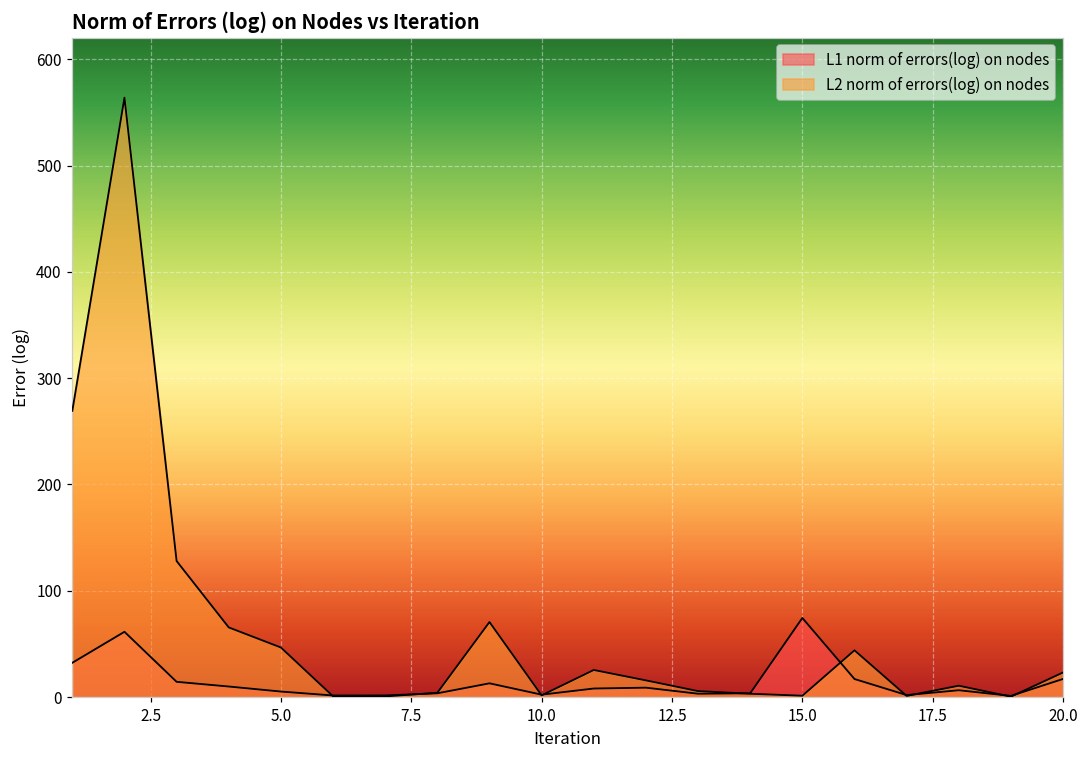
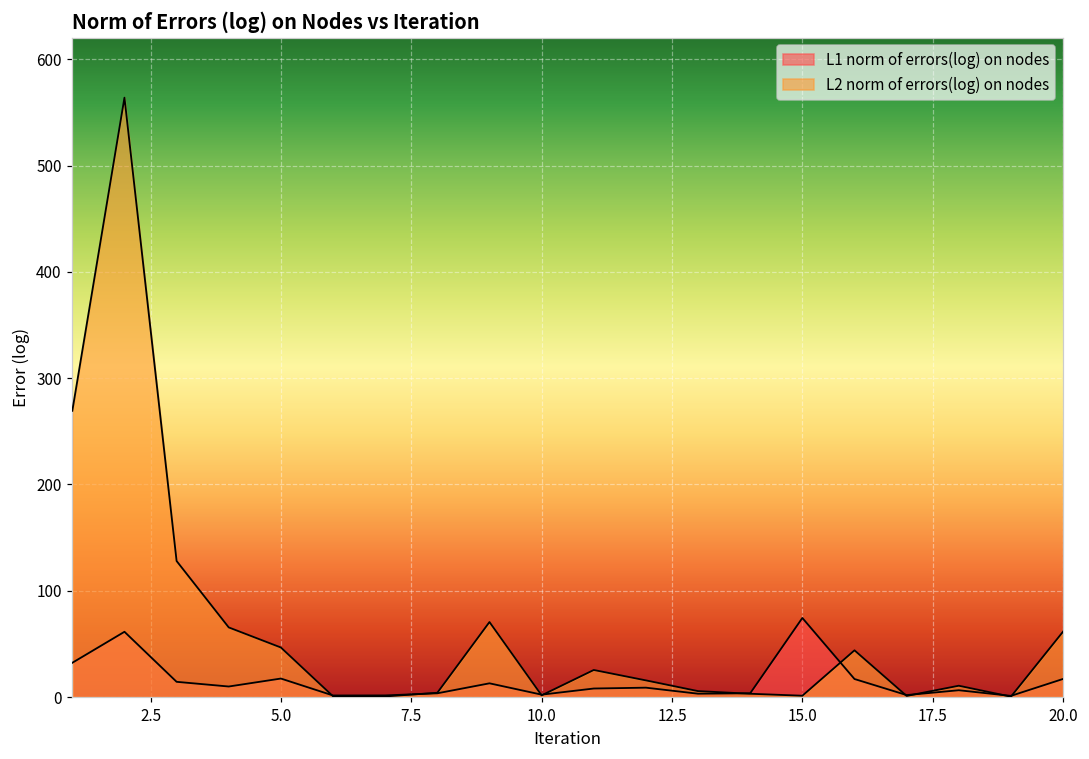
  {
    "L1 norm of errors(log) on nodes": {
-     "5.0": 10,
+     "5.0": 20,
      "15.0": 70,
      "20.0": 20
    },
    "L2 norm of errors(log) on nodes": {
      "5.0": 50,
      "15.0": 0,
-     "20.0": 20
+     "20.0": 60
    }
  }
